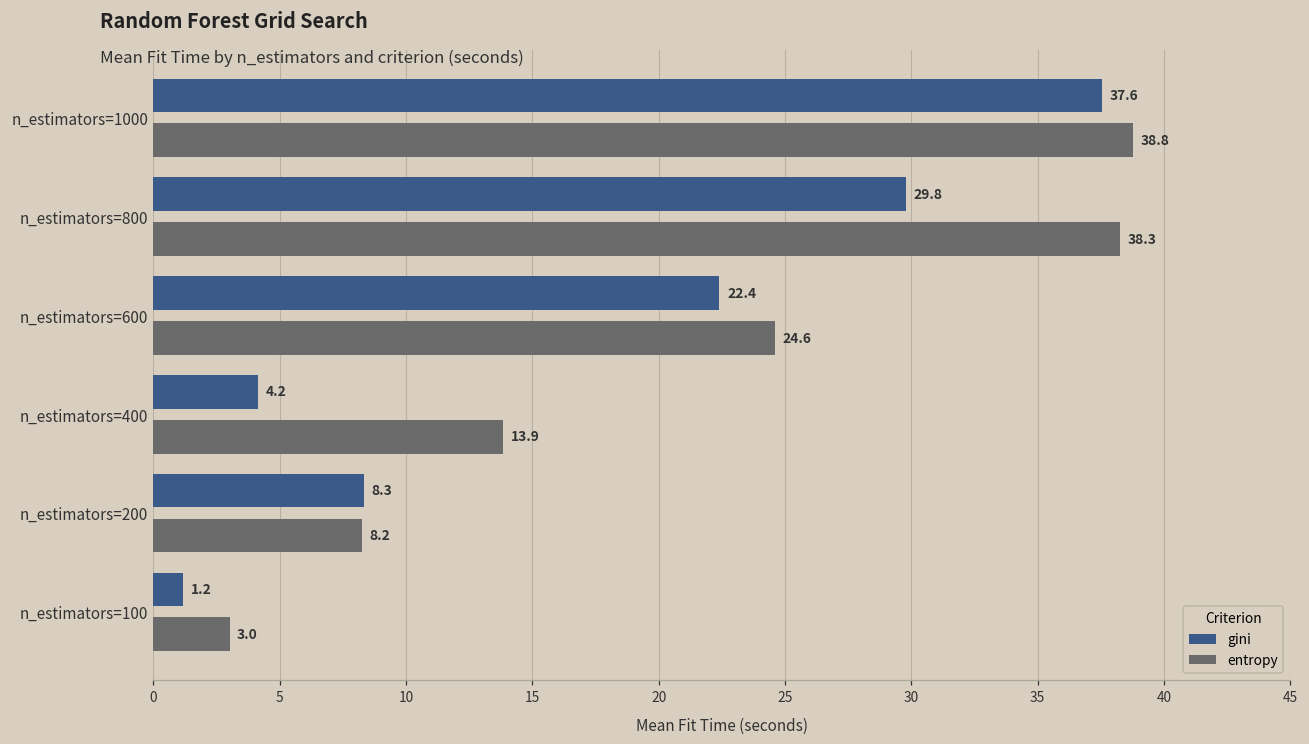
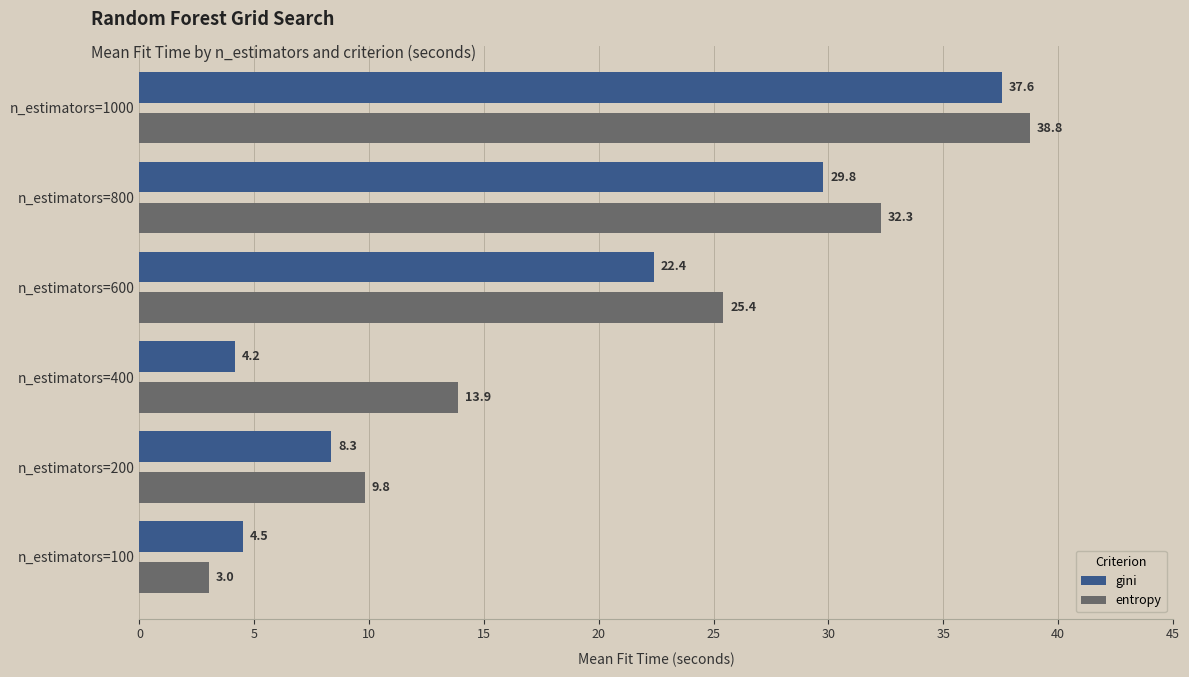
  {
    "gini": {
      "n_estimators=1000": 37.6,
      "n_estimators=800": 29.8,
      "n_estimators=600": 22.4,
      "n_estimators=400": 4.2,
      "n_estimators=200": 8.3,
-     "n_estimators=100": 1.2
+     "n_estimators=100": 4.5
    },
    "entropy": {
      "n_estimators=1000": 38.8,
-     "n_estimators=800": 38.3,
-     "n_estimators=600": 24.6,
+     "n_estimators=800": 32.3,
+     "n_estimators=600": 25.4,
      "n_estimators=400": 13.9,
-     "n_estimators=200": 8.2,
+     "n_estimators=200": 9.8,
      "n_estimators=100": 3.0
    }
  }
